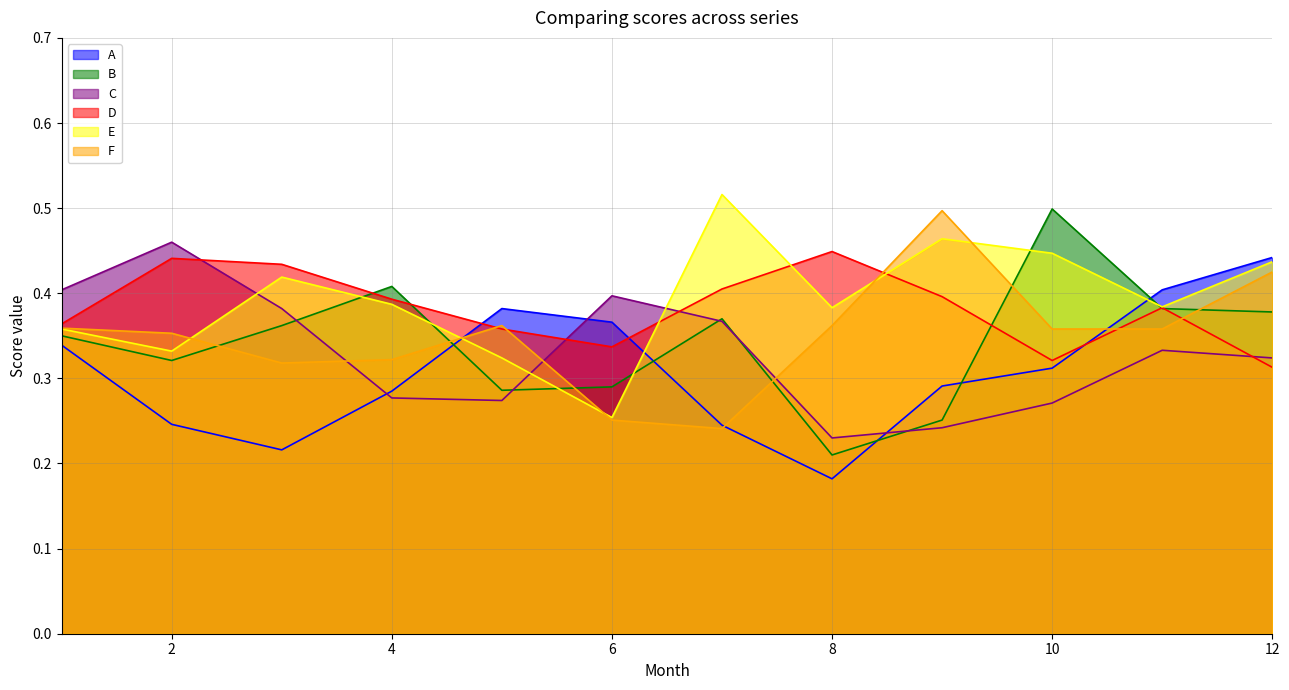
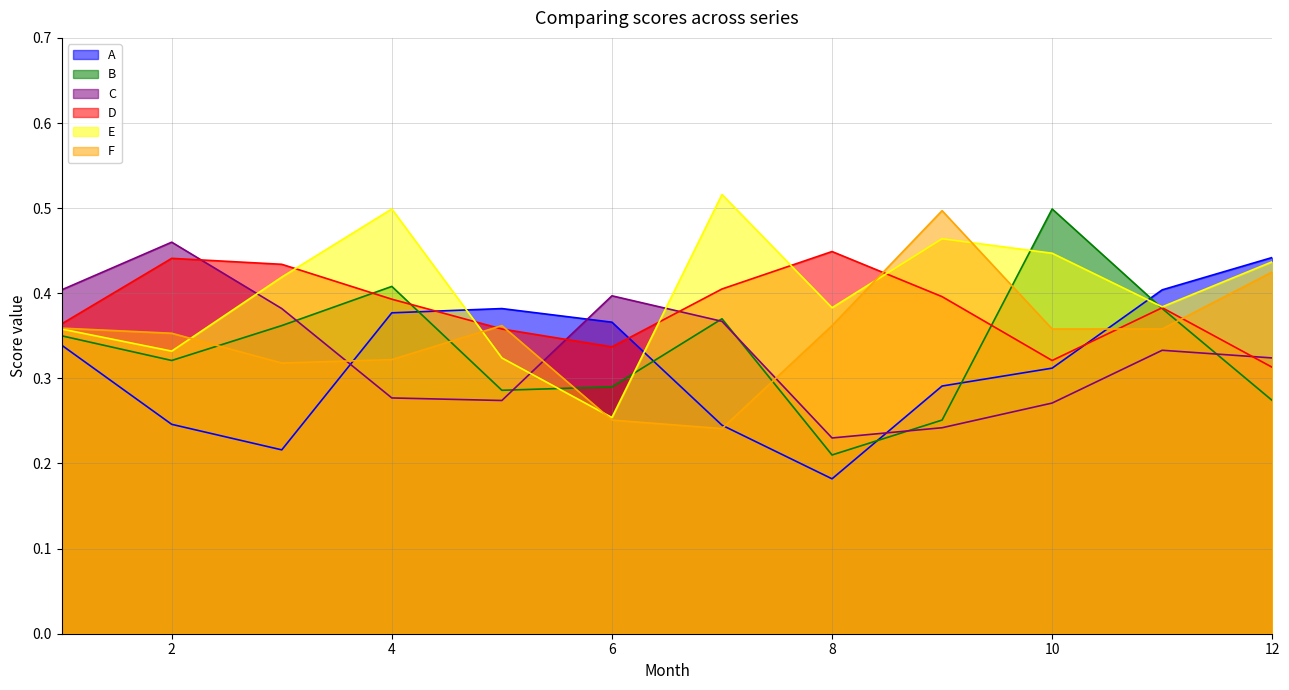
  {
    "A": {
      "2": 0.25,
-     "4": 0.29,
+     "4": 0.38,
      "6": 0.37,
      "8": 0.18,
      "10": 0.31,
      "12": 0.44
    },
    "B": {
      "2": 0.32,
      "4": 0.41,
      "6": 0.29,
      "8": 0.21,
      "10": 0.50,
-     "12": 0.38
+     "12": 0.27
    },
    "C": {
      "2": 0.46,
      "4": 0.28,
      "6": 0.40,
      "8": 0.23,
      "10": 0.27,
      "12": 0.32
    },
    "D": {
      "2": 0.44,
      "4": 0.39,
      "6": 0.34,
      "8": 0.45,
      "10": 0.32,
      "12": 0.31
    },
    "E": {
      "2": 0.33,
-     "4": 0.39,
+     "4": 0.50,
      "6": 0.25,
      "8": 0.38,
      "10": 0.45,
      "12": 0.44
    },
    "F": {
      "2": 0.35,
      "4": 0.32,
      "6": 0.25,
      "8": 0.36,
      "10": 0.36,
      "12": 0.43
    }
  }
